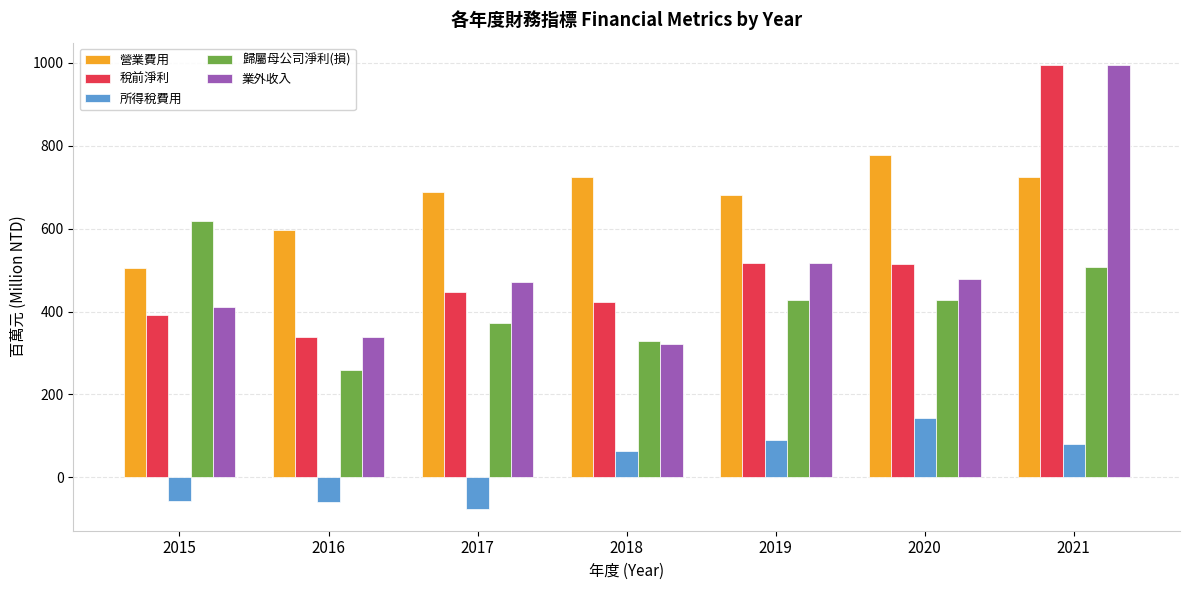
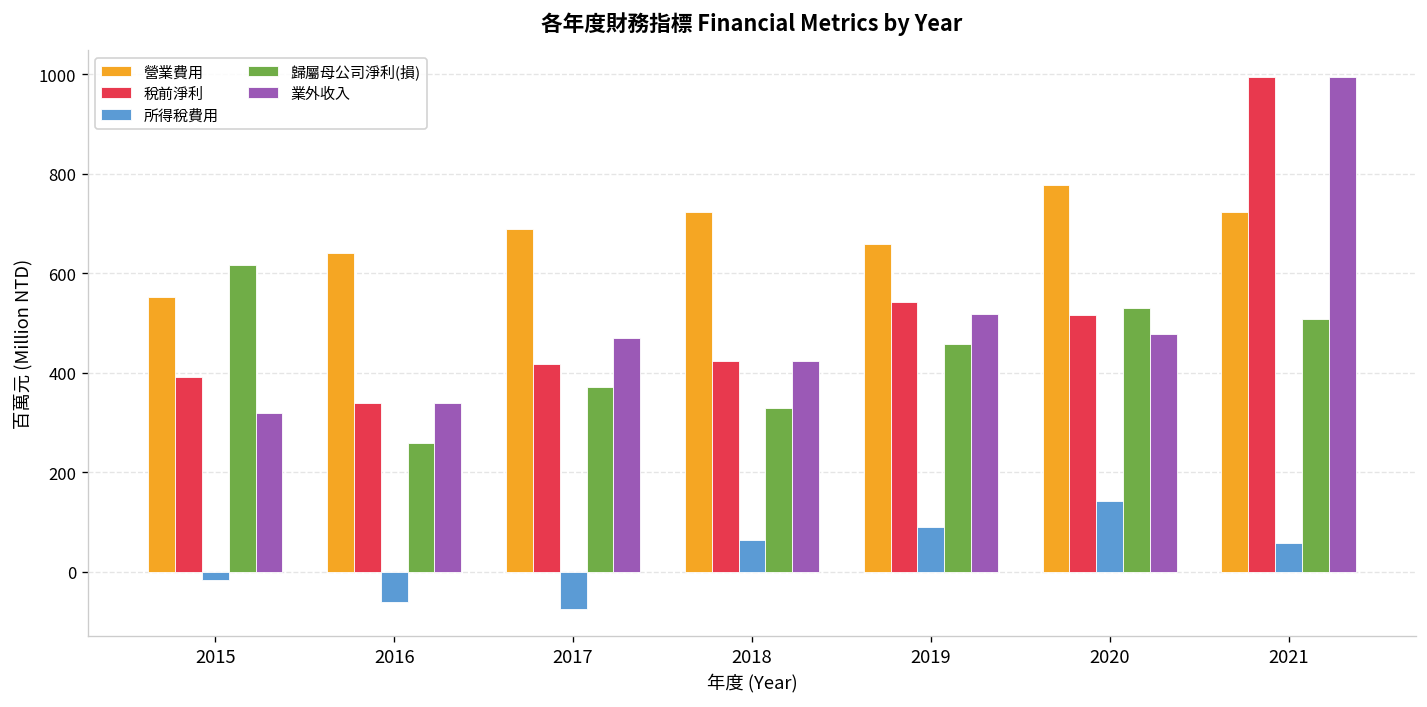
  {
    "營業費用": {
-     "2015": 500,
-     "2016": 600,
+     "2015": 550,
+     "2016": 640,
      "2017": 690,
      "2018": 720,
-     "2019": 680,
+     "2019": 660,
      "2020": 780,
      "2021": 720
    },
    "稅前淨利": {
      "2015": 390,
      "2016": 340,
-     "2017": 450,
+     "2017": 420,
      "2018": 420,
-     "2019": 520,
+     "2019": 540,
      "2020": 520,
      "2021": 1000
    },
    "所得稅費用": {
-     "2015": -60,
+     "2015": -20,
      "2016": -60,
      "2017": -80,
      "2018": 60,
      "2019": 90,
      "2020": 140,
-     "2021": 80
+     "2021": 60
    },
    "歸屬母公司淨利(損)": {
      "2015": 620,
      "2016": 260,
      "2017": 370,
      "2018": 330,
-     "2019": 430,
-     "2020": 430,
+     "2019": 460,
+     "2020": 530,
      "2021": 510
    },
    "業外收入": {
-     "2015": 410,
+     "2015": 320,
      "2016": 340,
      "2017": 470,
-     "2018": 320,
+     "2018": 420,
      "2019": 520,
      "2020": 480,
      "2021": 1000
    }
  }
